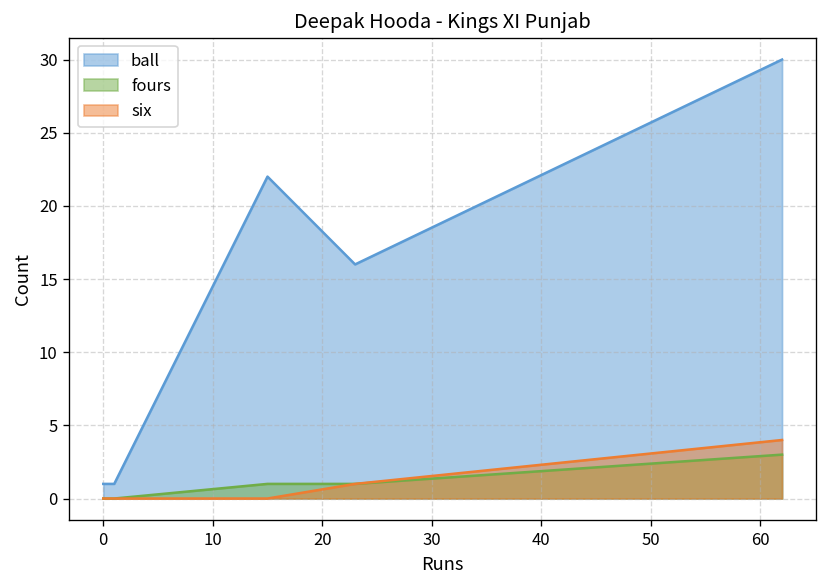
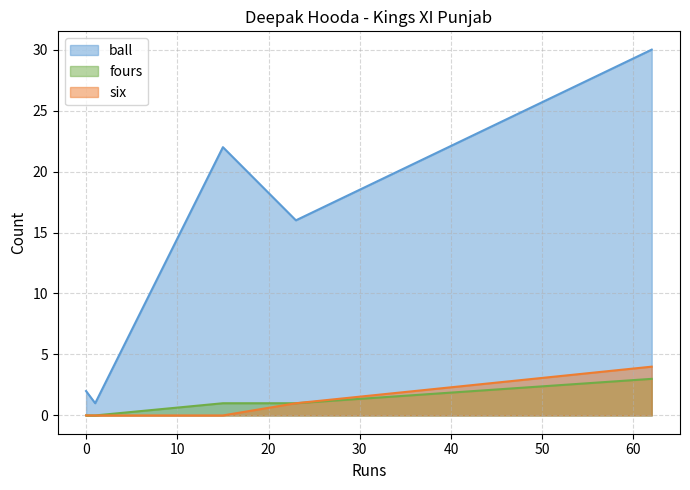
  {
    "ball": {
-     "0": 1
+     "0": 2
    }
  }
